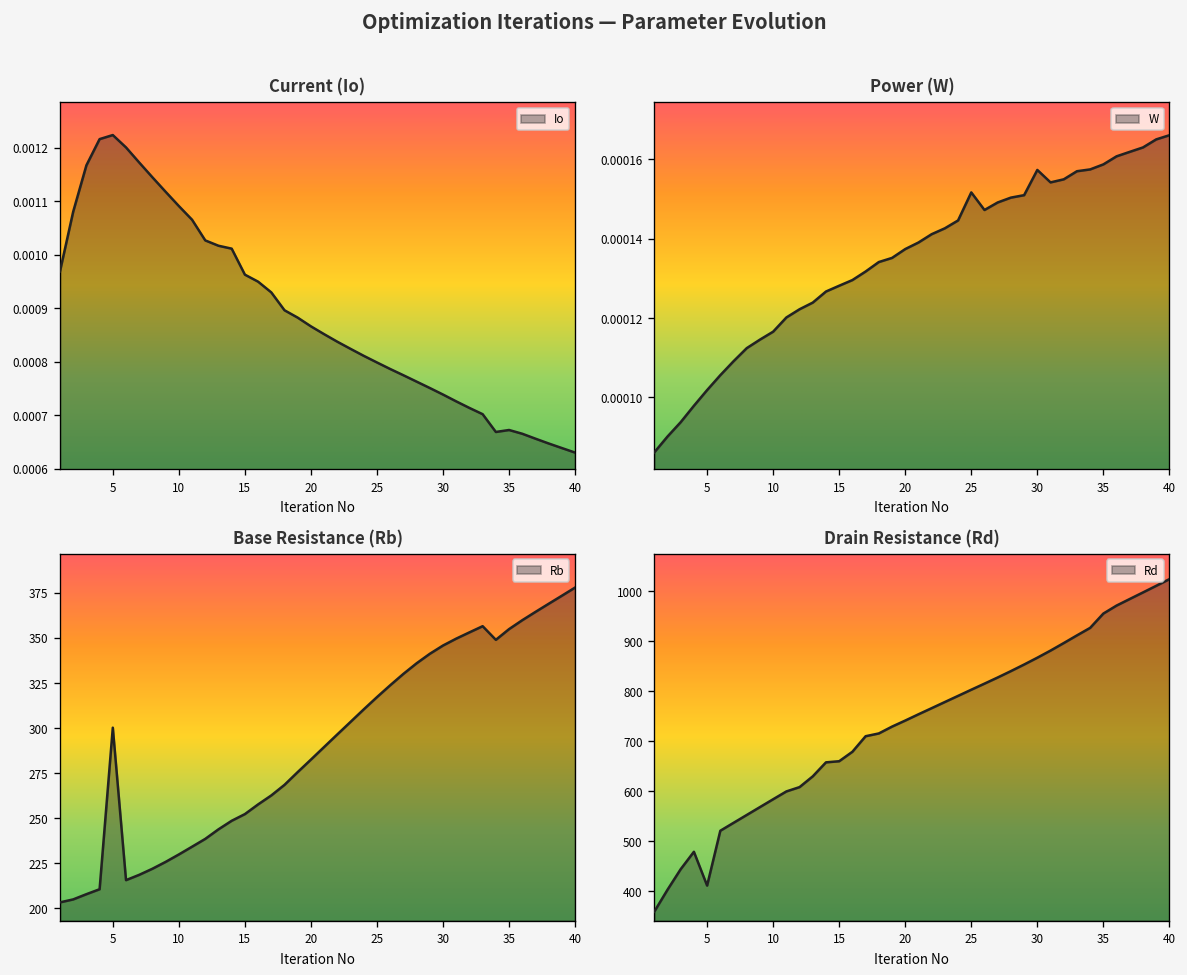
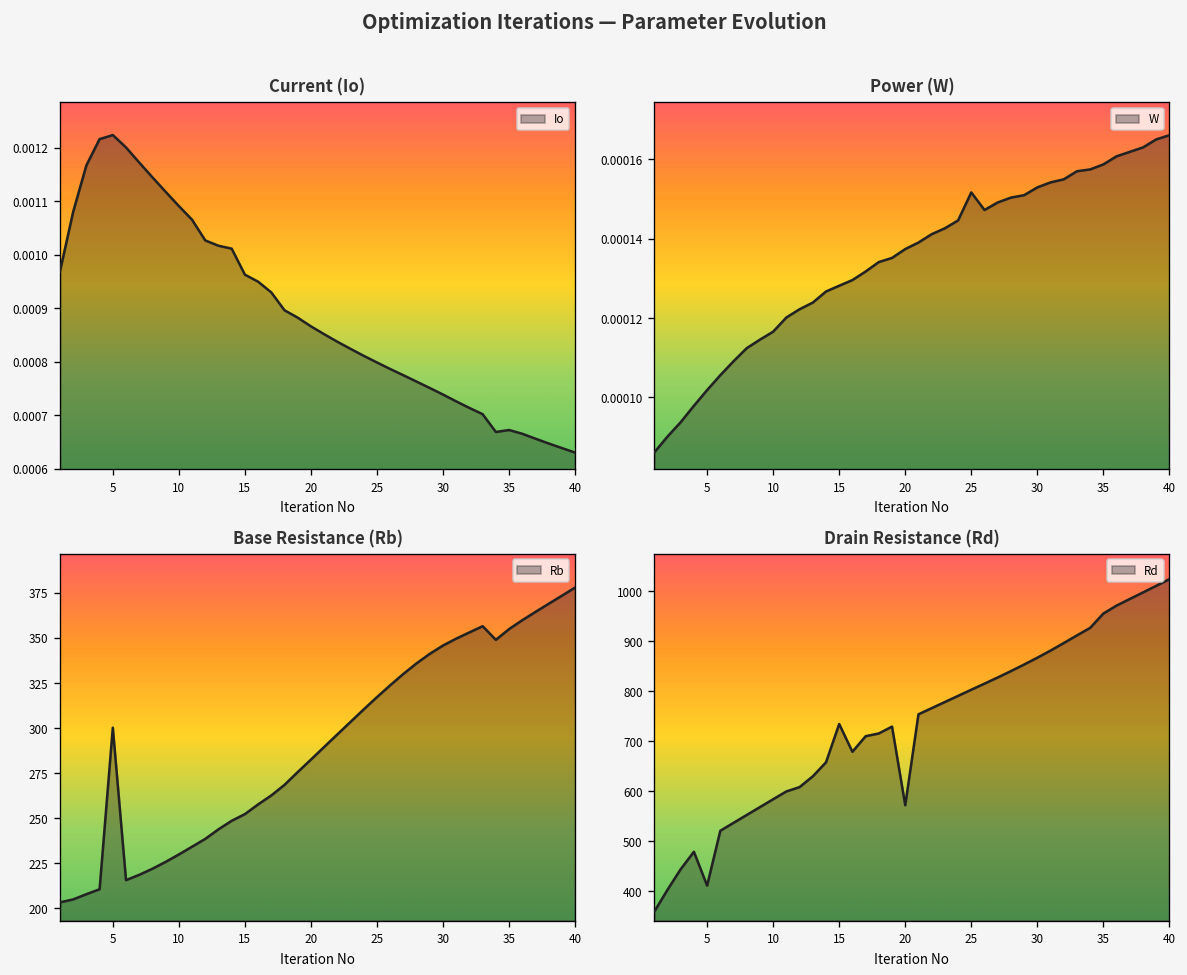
  {
    "Current (Io)": {
      "5": 0.00122,
      "10": 0.00109,
      "15": 0.00096,
      "20": 0.00087,
      "25": 0.00080,
      "30": 0.00074,
      "35": 0.00067,
      "40": 0.00063
    },
    "Power (W)": {
      "5": 0.000102,
      "10": 0.000117,
      "15": 0.000128,
      "20": 0.000137,
      "25": 0.000152,
-     "30": 0.000157,
+     "30": 0.000153,
      "35": 0.000159,
      "40": 0.000166
    },
    "Base Resistance (Rb)": {
      "5": 300,
      "10": 230,
      "15": 252,
      "20": 282,
      "25": 317,
      "30": 346,
      "35": 355,
      "40": 378
    },
    "Drain Resistance (Rd)": {
      "5": 410,
      "10": 580,
-     "15": 660,
-     "20": 740,
+     "15": 730,
+     "20": 570,
      "25": 800,
      "30": 870,
      "35": 950,
      "40": 1020
    }
  }
